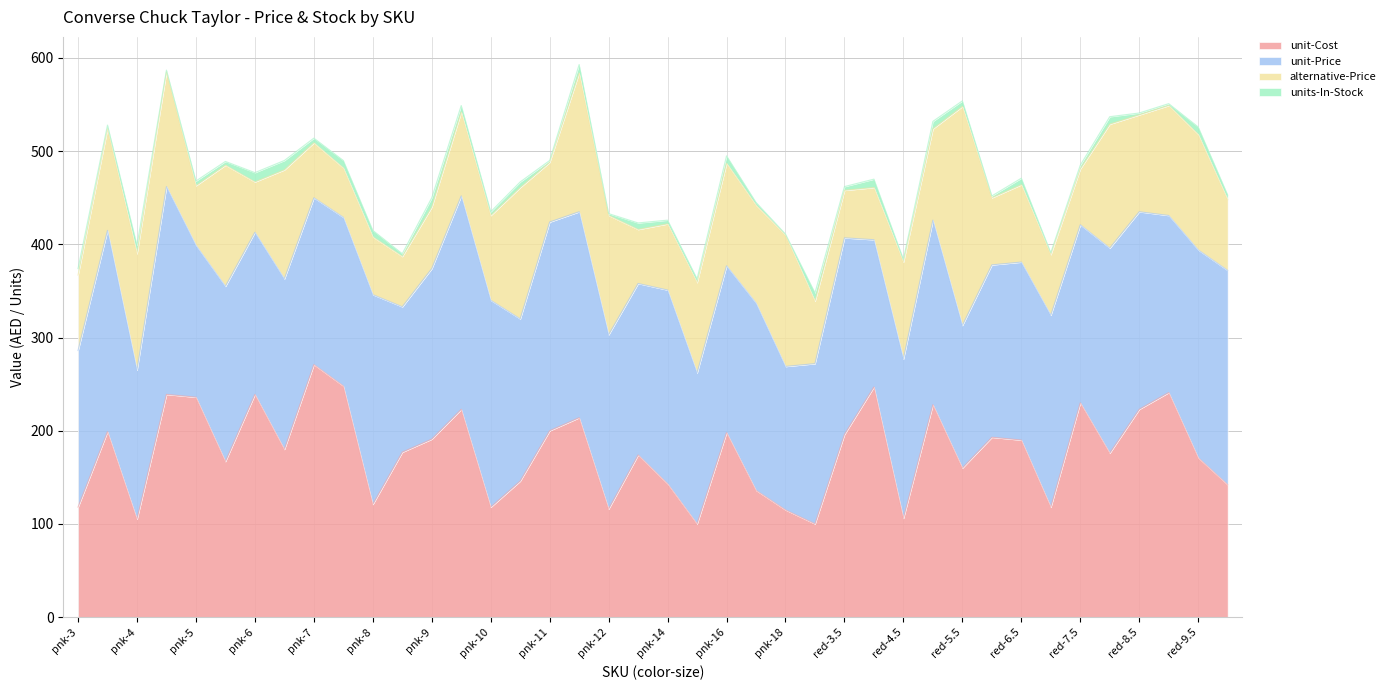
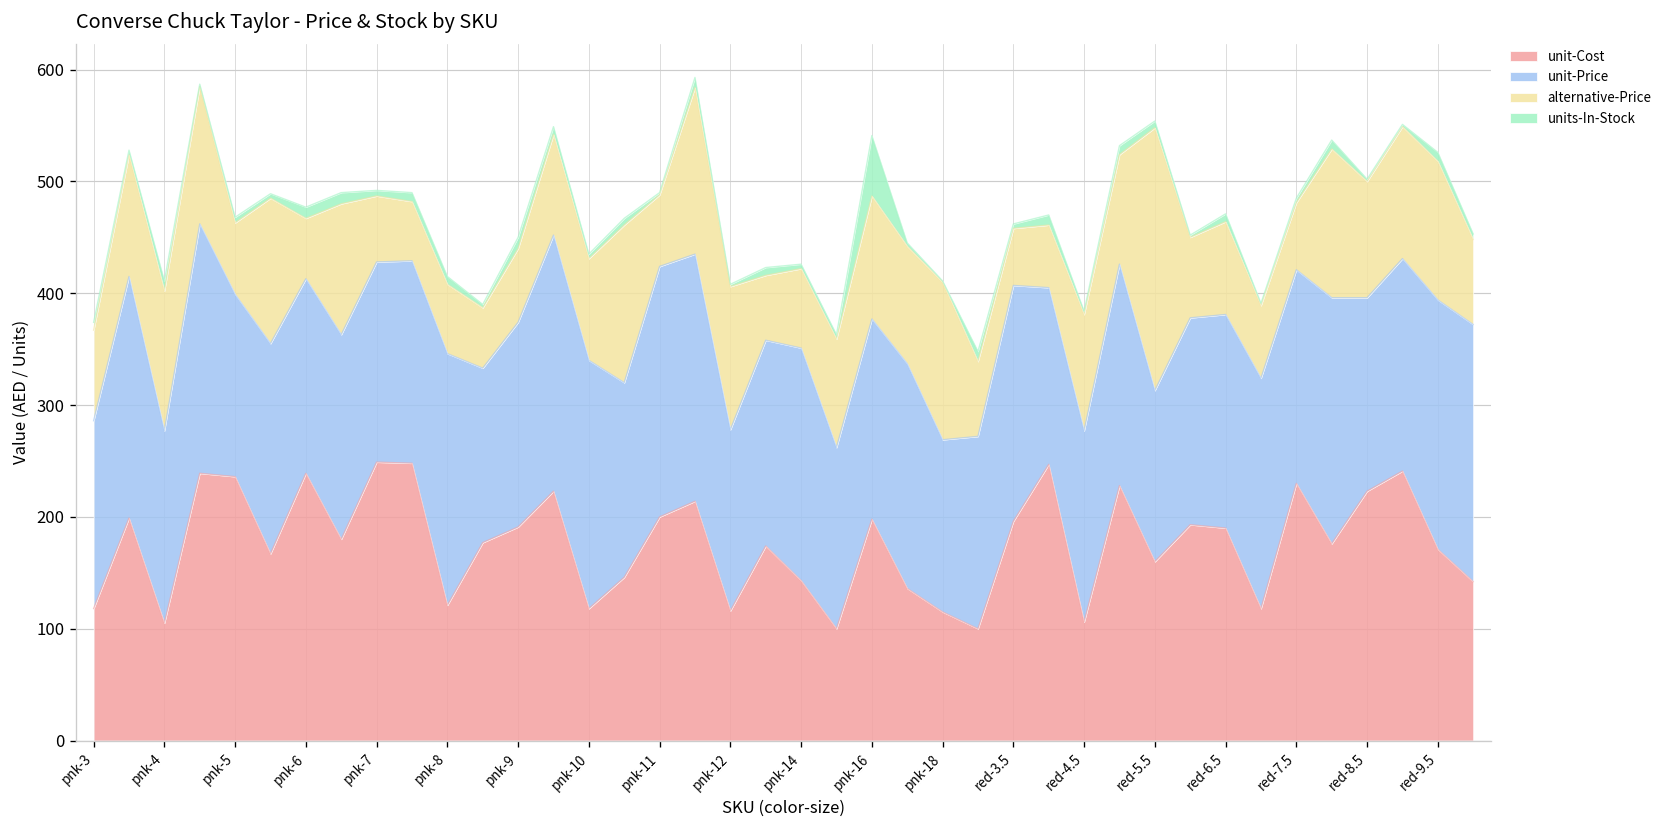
  {
    "unit-Cost": {
      "pnk-3": 120,
      "pnk-4": 110,
      "pnk-5": 240,
      "pnk-6": 240,
-     "pnk-7": 270,
+     "pnk-7": 250,
      "pnk-8": 120,
      "pnk-9": 190,
      "pnk-10": 120,
      "pnk-11": 200,
      "pnk-12": 120,
      "pnk-14": 140,
      "pnk-16": 200,
      "pnk-18": 120,
      "red-3.5": 200,
      "red-4.5": 110,
      "red-5.5": 160,
      "red-6.5": 190,
      "red-7.5": 230,
      "red-8.5": 220,
      "red-9.5": 170
    },
    "unit-Price": {
      "pnk-3": 170,
-     "pnk-4": 160,
+     "pnk-4": 170,
      "pnk-5": 160,
      "pnk-6": 170,
      "pnk-7": 180,
      "pnk-8": 230,
      "pnk-9": 180,
      "pnk-10": 220,
      "pnk-11": 220,
-     "pnk-12": 190,
+     "pnk-12": 160,
      "pnk-14": 210,
      "pnk-16": 180,
      "pnk-18": 150,
      "red-3.5": 210,
      "red-4.5": 170,
      "red-5.5": 150,
      "red-6.5": 190,
      "red-7.5": 190,
-     "red-8.5": 210,
+     "red-8.5": 170,
      "red-9.5": 220
    },
    "alternative-Price": {
      "pnk-3": 80,
      "pnk-4": 130,
      "pnk-5": 60,
      "pnk-6": 50,
      "pnk-7": 60,
      "pnk-8": 60,
      "pnk-9": 70,
      "pnk-10": 90,
      "pnk-14": 70,
      "pnk-16": 110,
      "red-3.5": 50,
      "red-4.5": 100,
      "red-5.5": 240,
      "red-6.5": 80,
      "red-7.5": 60,
      "red-9.5": 120
    },
    "units-In-Stock": {
      "pnk-3": 10,
      "pnk-4": 10,
      "pnk-5": 10,
      "pnk-6": 10,
      "pnk-7": 10,
      "pnk-8": 10,
      "pnk-9": 10,
      "pnk-10": 0,
      "pnk-14": 0,
-     "pnk-16": 10,
+     "pnk-16": 50,
      "red-3.5": 0,
      "red-4.5": 0,
      "red-5.5": 10,
      "red-6.5": 10,
      "red-7.5": 0,
      "red-9.5": 10
    }
  }
